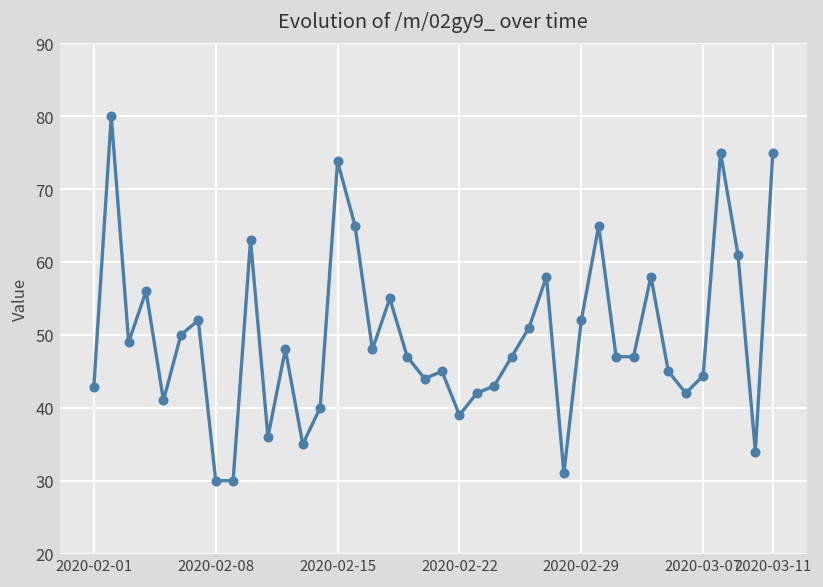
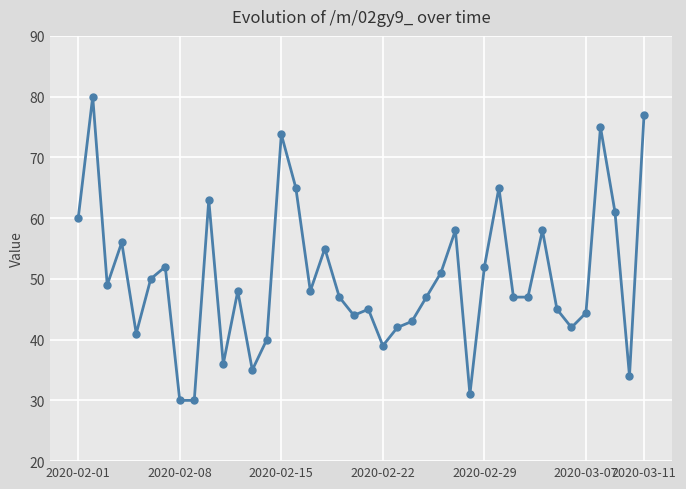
  {
-   "2020-02-01": 43,
+   "2020-02-01": 60,
    "2020-02-08": 30,
    "2020-02-15": 74,
    "2020-02-22": 39,
    "2020-02-29": 52,
    "2020-03-07": 44,
-   "2020-03-11": 75
+   "2020-03-11": 77
  }
